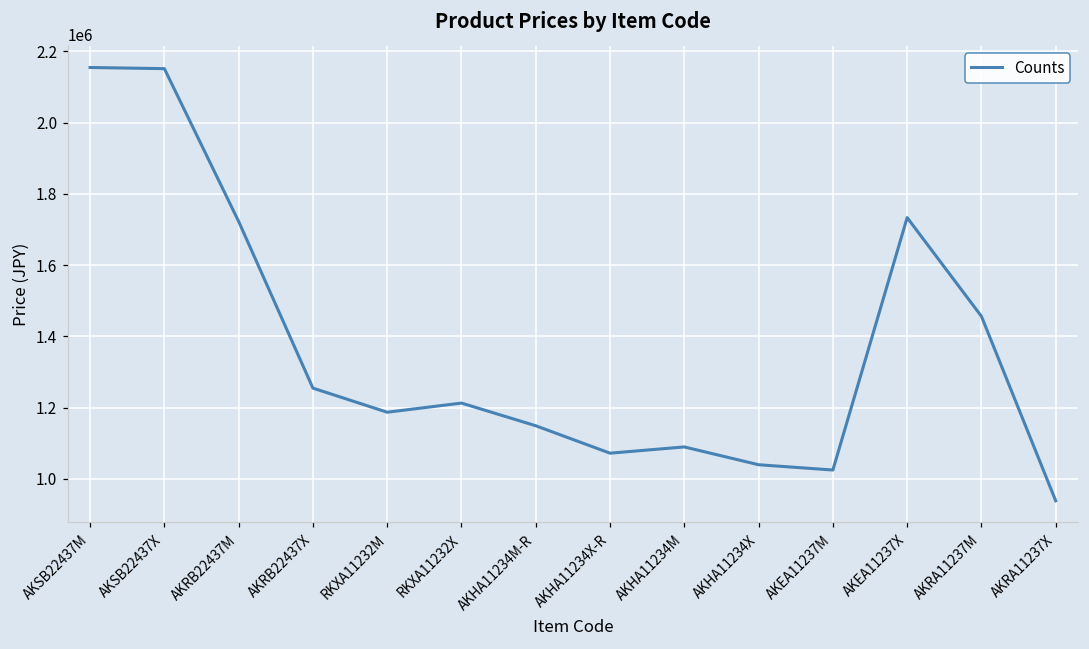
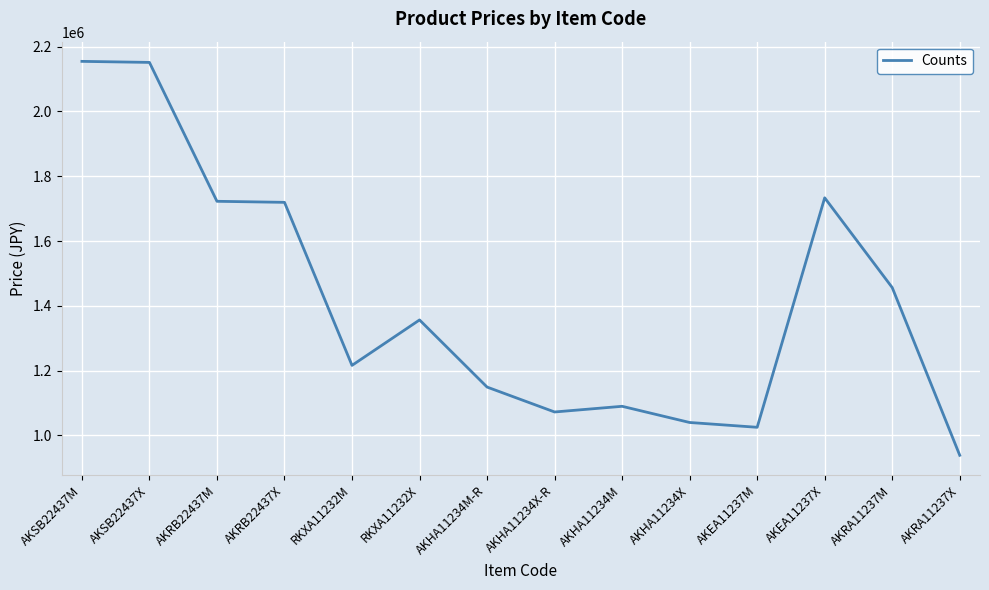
  {
    "AKSB22437M": 2150000,
    "AKSB22437X": 2150000,
    "AKRB22437M": 1720000,
-   "AKRB22437X": 1250000,
-   "RKXA11232M": 1190000,
-   "RKXA11232X": 1210000,
+   "AKRB22437X": 1720000,
+   "RKXA11232M": 1220000,
+   "RKXA11232X": 1360000,
    "AKHA11234M-R": 1150000,
    "AKHA11234X-R": 1070000,
    "AKHA11234M": 1090000,
    "AKHA11234X": 1040000,
    "AKEA11237M": 1020000,
    "AKEA11237X": 1730000,
    "AKRA11237M": 1460000,
    "AKRA11237X": 940000
  }
